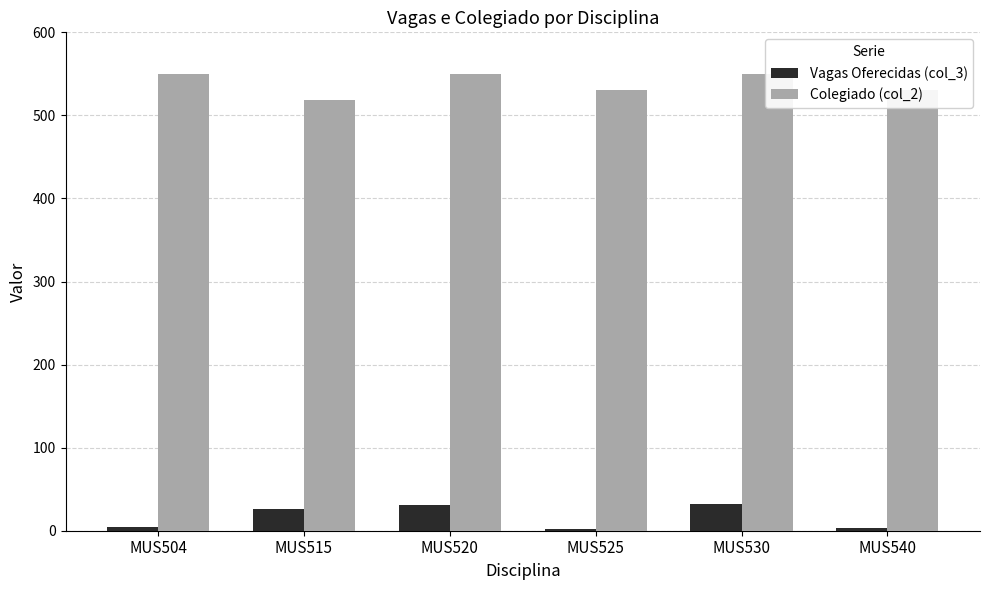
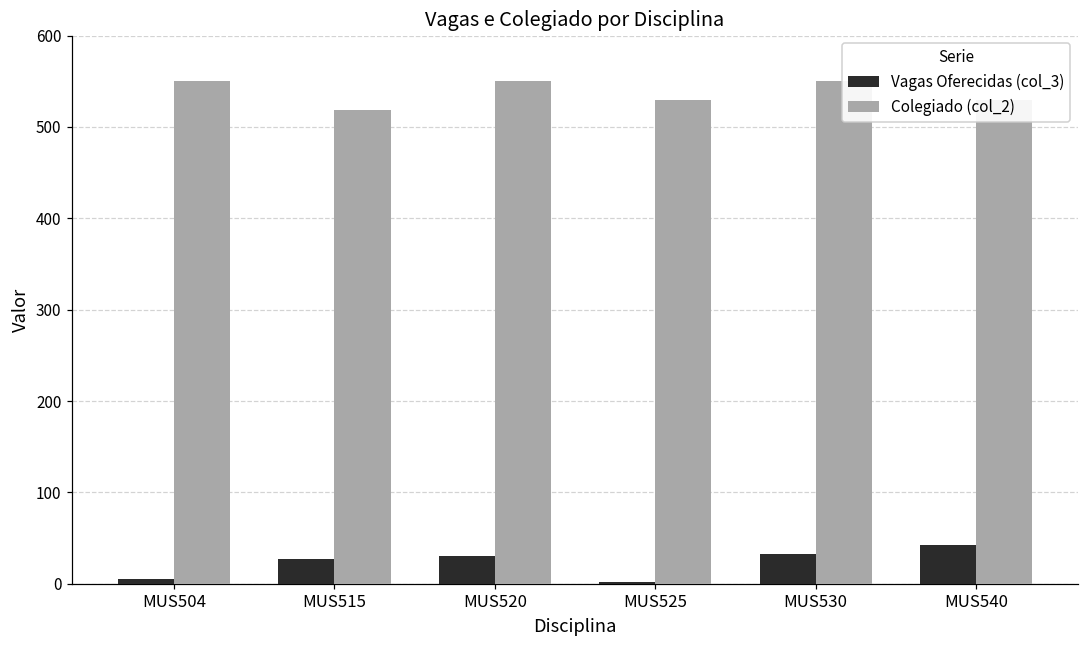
  {
    "Vagas Oferecidas (col_3)": {
      "MUS504": 10,
      "MUS515": 30,
      "MUS520": 30,
      "MUS530": 30,
-     "MUS540": 0
+     "MUS540": 40
    },
    "Colegiado (col_2)": {
      "MUS504": 550,
      "MUS515": 520,
      "MUS520": 550,
      "MUS525": 530
    }
  }
